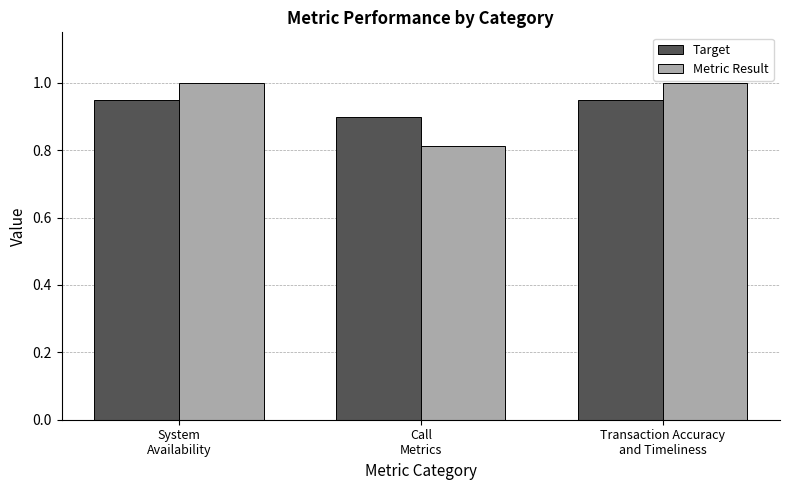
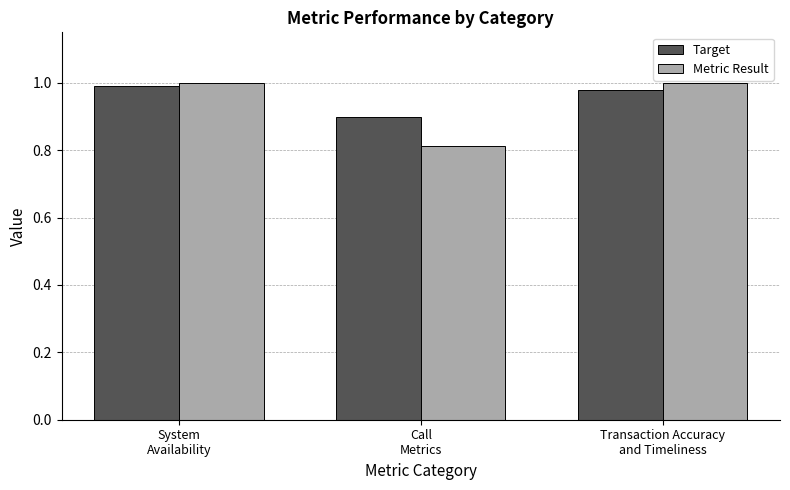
  {
    "Target": {
-     "System Availability": 0.95,
+     "System Availability": 0.99,
      "Call Metrics": 0.90,
-     "Transaction Accuracy and Timeliness": 0.95
+     "Transaction Accuracy and Timeliness": 0.98
    },
    "Metric Result": {
      "System Availability": 1.00,
      "Call Metrics": 0.81,
      "Transaction Accuracy and Timeliness": 1.00
    }
  }
